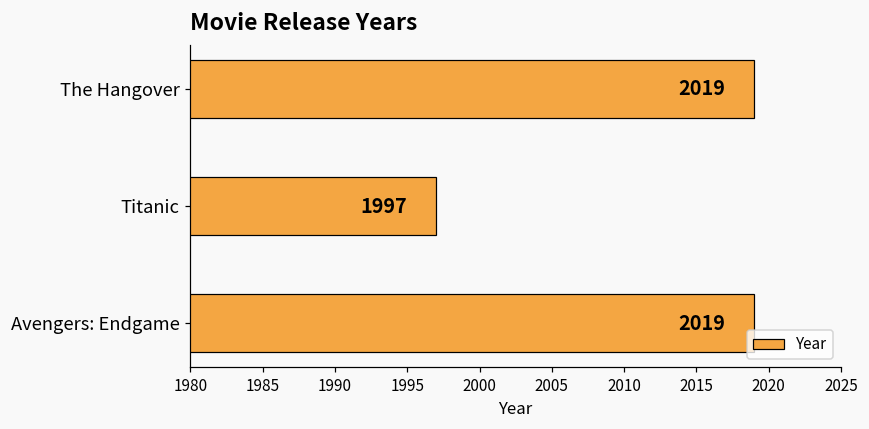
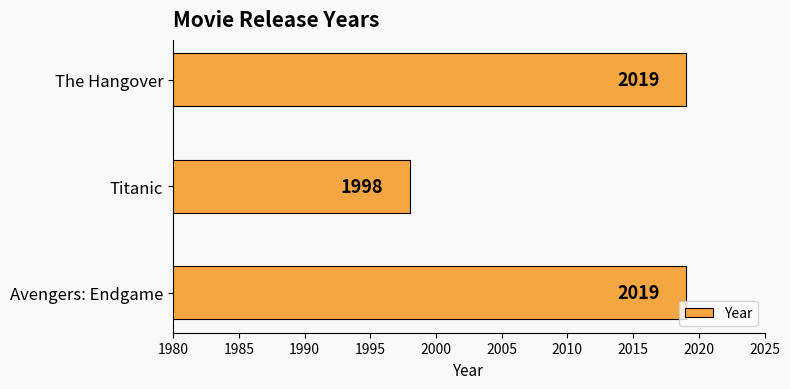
  {
    "The Hangover": 2019,
-   "Titanic": 1997,
+   "Titanic": 1998,
    "Avengers: Endgame": 2019
  }
